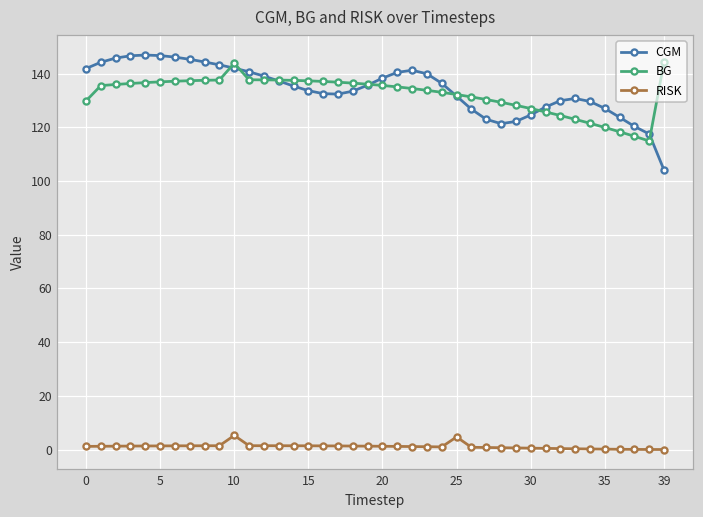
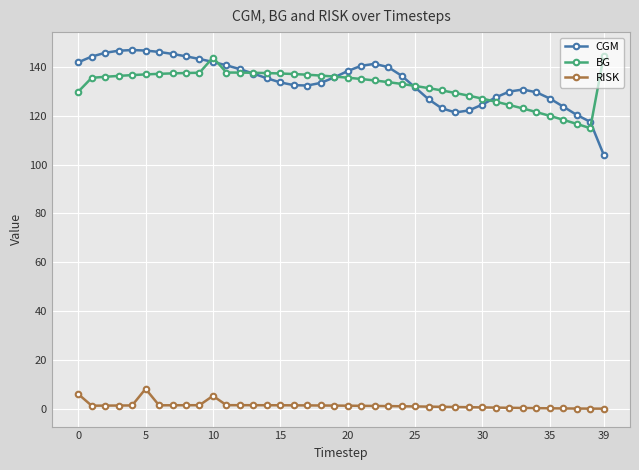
  {
    "CGM": {
      "0": 142,
      "5": 147,
      "10": 142,
      "15": 134,
      "20": 138,
      "30": 125,
      "35": 127,
      "39": 104
    },
    "BG": {
      "0": 130,
      "5": 137,
      "10": 144,
      "15": 137,
      "20": 136,
      "30": 127,
      "35": 120
    },
    "RISK": {
-     "0": 1,
-     "5": 1,
+     "0": 6,
+     "5": 8,
      "10": 5,
      "15": 1,
      "20": 1,
-     "25": 5,
+     "25": 1,
      "30": 1,
      "35": 0,
      "39": 0
    }
  }
